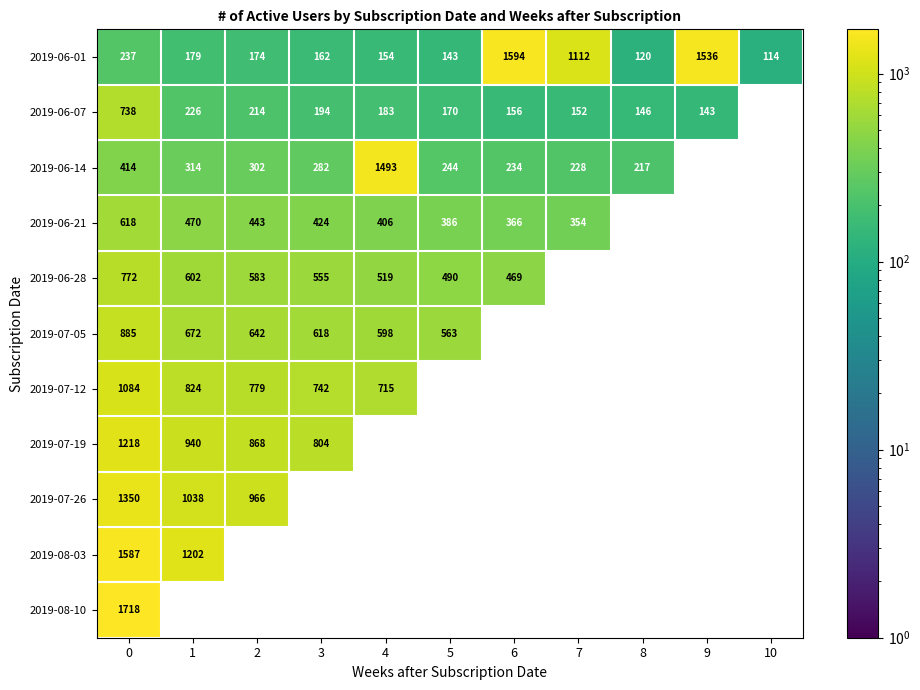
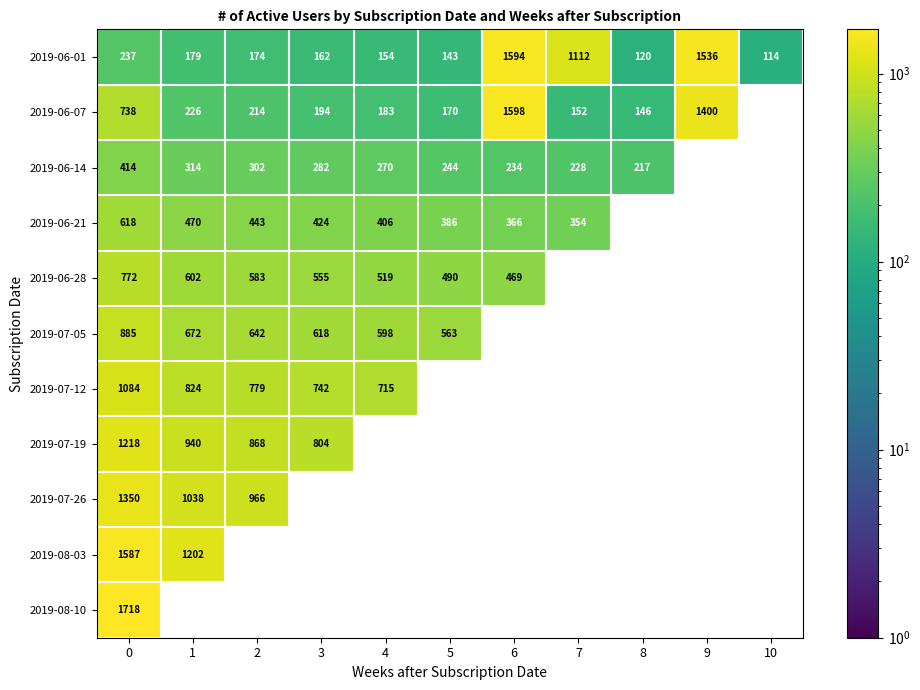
  {
    "2019-06-01": {
      "0": 237,
      "1": 179,
      "2": 174,
      "3": 162,
      "4": 154,
      "5": 143,
      "6": 1594,
      "7": 1112,
      "8": 120,
      "9": 1536,
      "10": 114
    },
    "2019-06-07": {
      "0": 738,
      "1": 226,
      "2": 214,
      "3": 194,
      "4": 183,
      "5": 170,
-     "6": 156,
+     "6": 1598,
      "7": 152,
      "8": 146,
-     "9": 143
+     "9": 1400
    },
    "2019-06-14": {
      "0": 414,
      "1": 314,
      "2": 302,
      "3": 282,
-     "4": 1493,
+     "4": 270,
      "5": 244,
      "6": 234,
      "7": 228,
      "8": 217
    },
    "2019-06-21": {
      "0": 618,
      "1": 470,
      "2": 443,
      "3": 424,
      "4": 406,
      "5": 386,
      "6": 366,
      "7": 354
    },
    "2019-06-28": {
      "0": 772,
      "1": 602,
      "2": 583,
      "3": 555,
      "4": 519,
      "5": 490,
      "6": 469
    },
    "2019-07-05": {
      "0": 885,
      "1": 672,
      "2": 642,
      "3": 618,
      "4": 598,
      "5": 563
    },
    "2019-07-12": {
      "0": 1084,
      "1": 824,
      "2": 779,
      "3": 742,
      "4": 715
    },
    "2019-07-19": {
      "0": 1218,
      "1": 940,
      "2": 868,
      "3": 804
    },
    "2019-07-26": {
      "0": 1350,
      "1": 1038,
      "2": 966
    },
    "2019-08-03": {
      "0": 1587,
      "1": 1202
    },
    "2019-08-10": {
      "0": 1718
    }
  }
